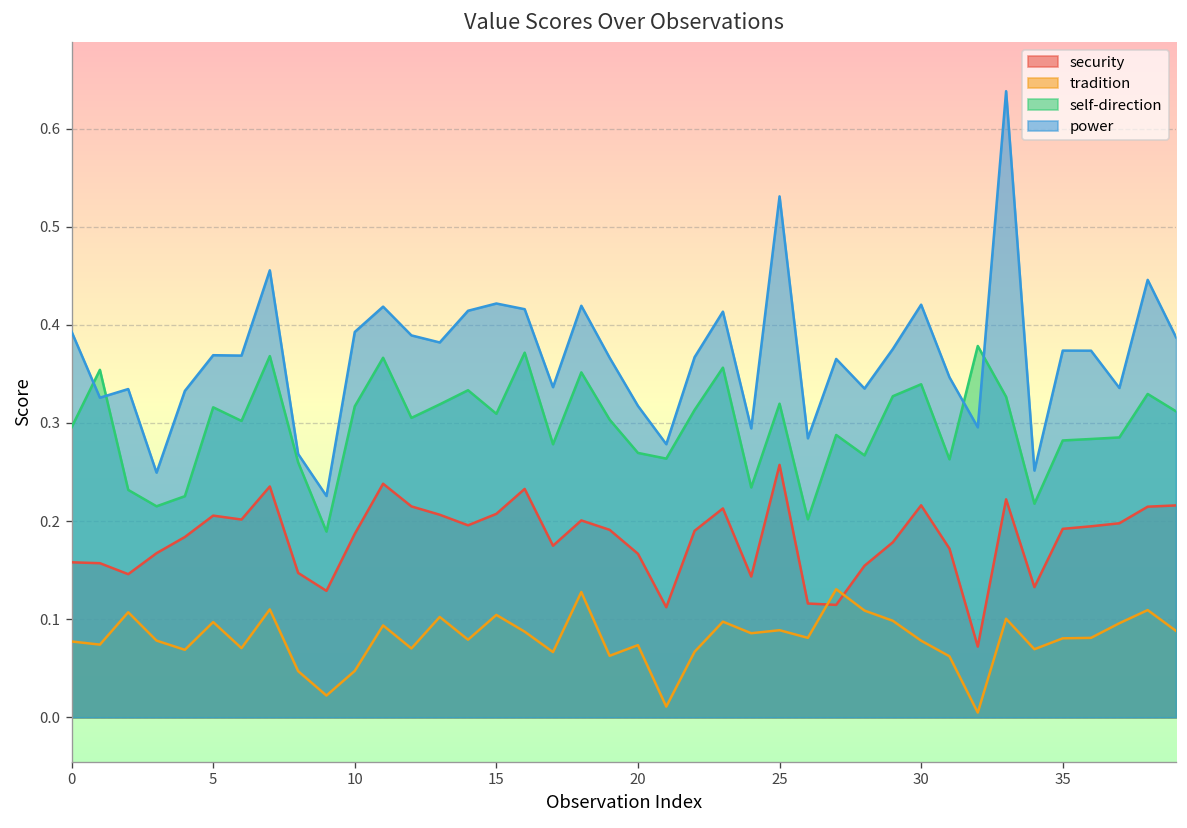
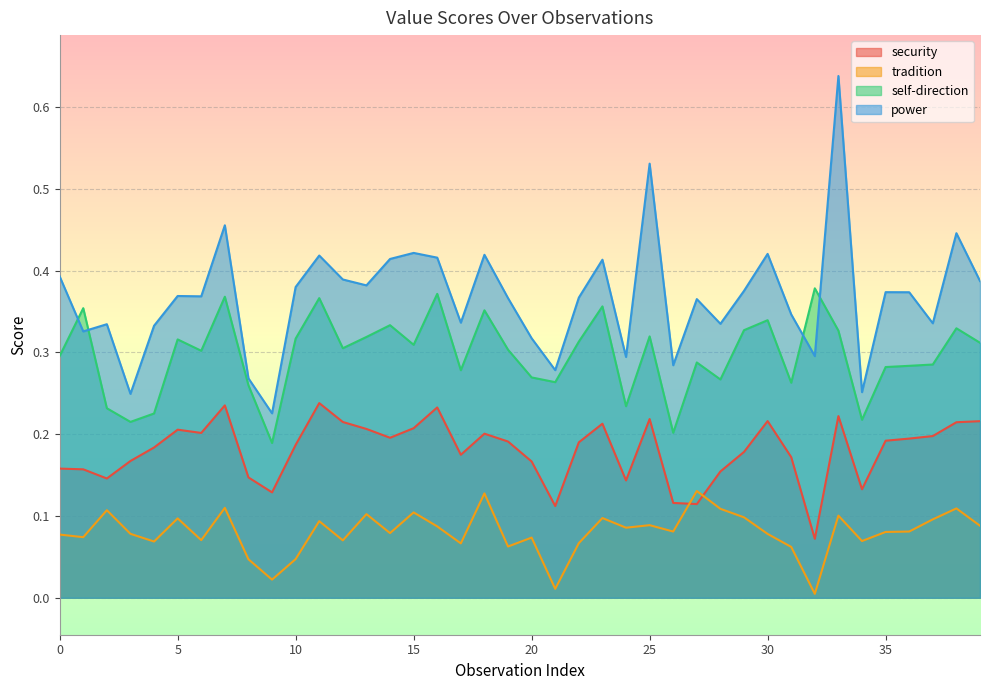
  {
    "security": {
      "0": 0.16,
      "5": 0.21,
      "10": 0.19,
      "15": 0.21,
      "20": 0.17,
-     "25": 0.26,
+     "25": 0.22,
      "30": 0.22,
      "35": 0.19
    },
    "tradition": {
      "0": 0.08,
      "5": 0.10,
      "10": 0.05,
      "15": 0.10,
      "20": 0.07,
      "25": 0.09,
      "30": 0.08,
      "35": 0.08
    },
    "self-direction": {
      "0": 0.30,
      "5": 0.32,
      "10": 0.32,
      "15": 0.31,
      "20": 0.27,
      "25": 0.32,
      "30": 0.34,
      "35": 0.28
    },
    "power": {
      "0": 0.39,
      "5": 0.37,
-     "10": 0.39,
+     "10": 0.38,
      "15": 0.42,
      "20": 0.32,
      "25": 0.53,
      "30": 0.42,
      "35": 0.37
    }
  }
